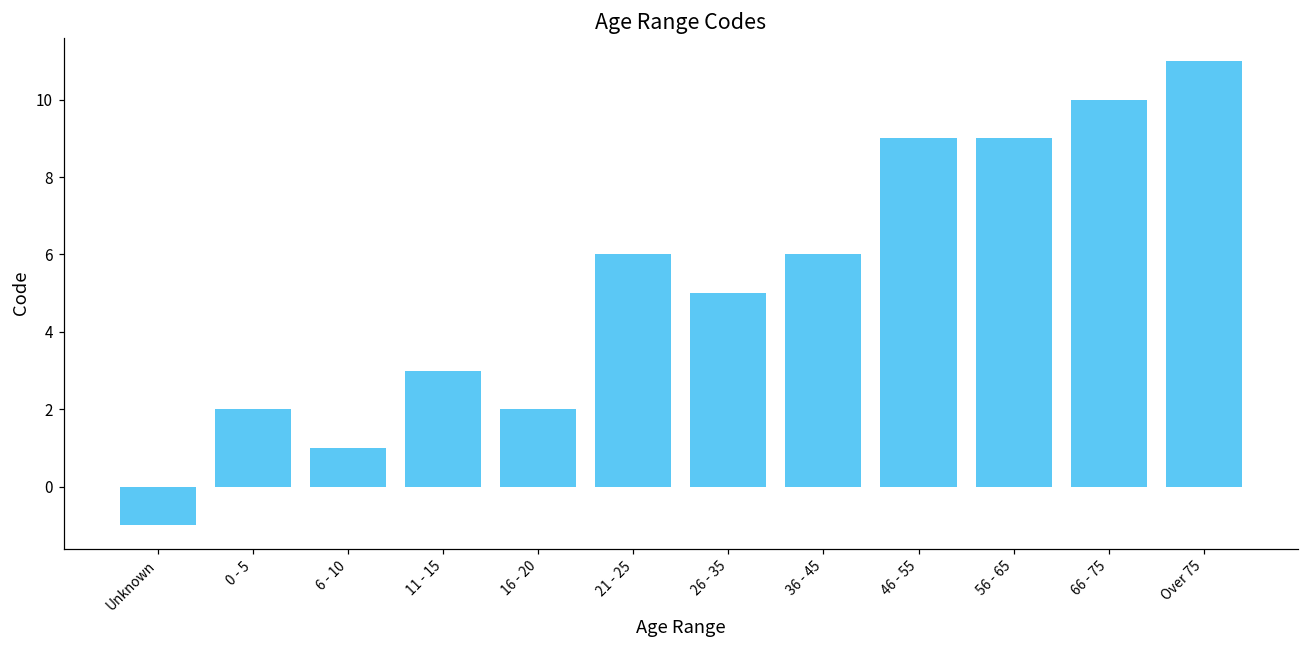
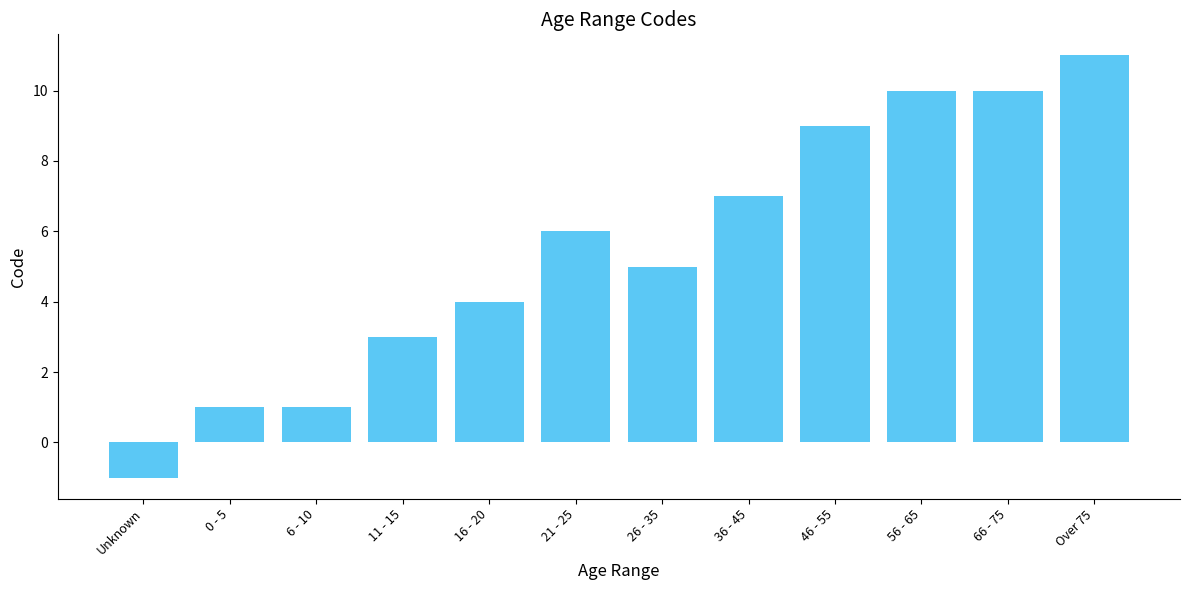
  {
    "Unknown": -1,
-   "0 - 5": 2,
+   "0 - 5": 1,
    "6 - 10": 1,
    "11 - 15": 3,
-   "16 - 20": 2,
+   "16 - 20": 4,
    "21 - 25": 6,
    "26 - 35": 5,
-   "36 - 45": 6,
+   "36 - 45": 7,
    "46 - 55": 9,
-   "56 - 65": 9,
+   "56 - 65": 10,
    "66 - 75": 10,
    "Over 75": 11
  }
